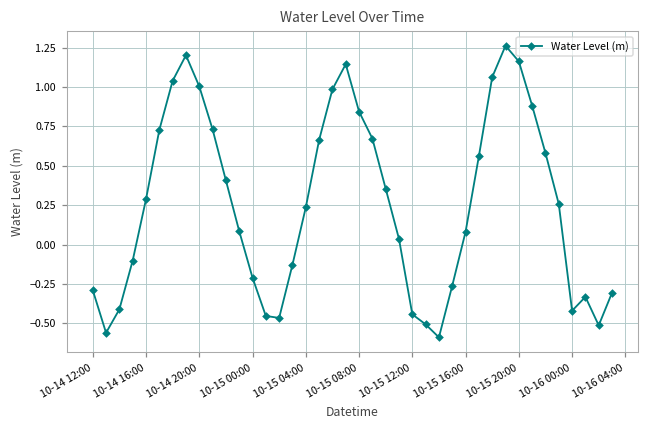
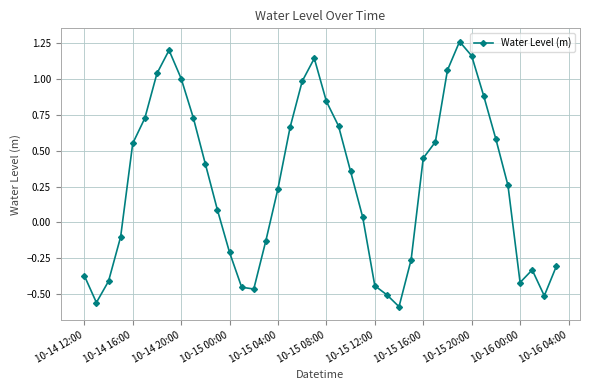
  {
-   "10-14 12:00": -0.29,
-   "10-14 16:00": 0.29,
+   "10-14 12:00": -0.37,
+   "10-14 16:00": 0.55,
    "10-14 20:00": 1.00,
    "10-15 00:00": -0.21,
    "10-15 04:00": 0.24,
    "10-15 08:00": 0.84,
    "10-15 12:00": -0.44,
-   "10-15 16:00": 0.08,
+   "10-15 16:00": 0.45,
    "10-15 20:00": 1.16,
    "10-16 00:00": -0.42
  }
